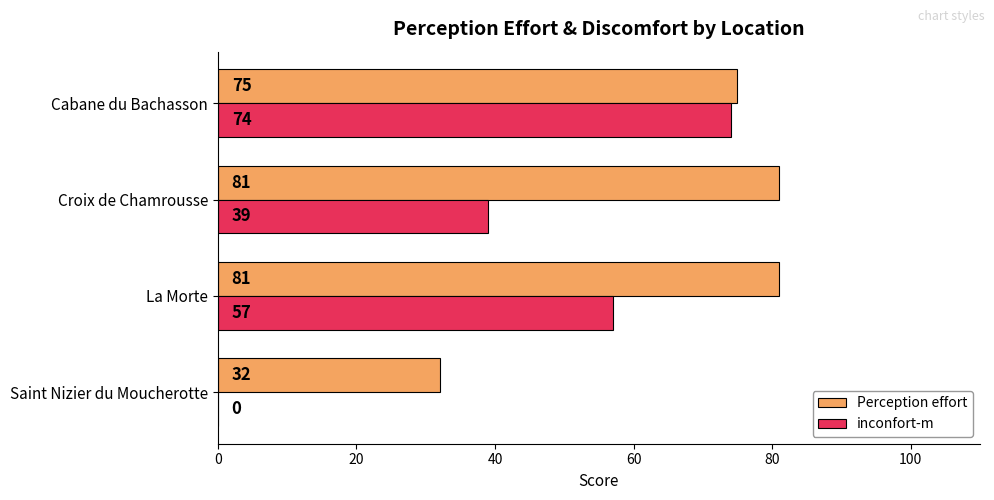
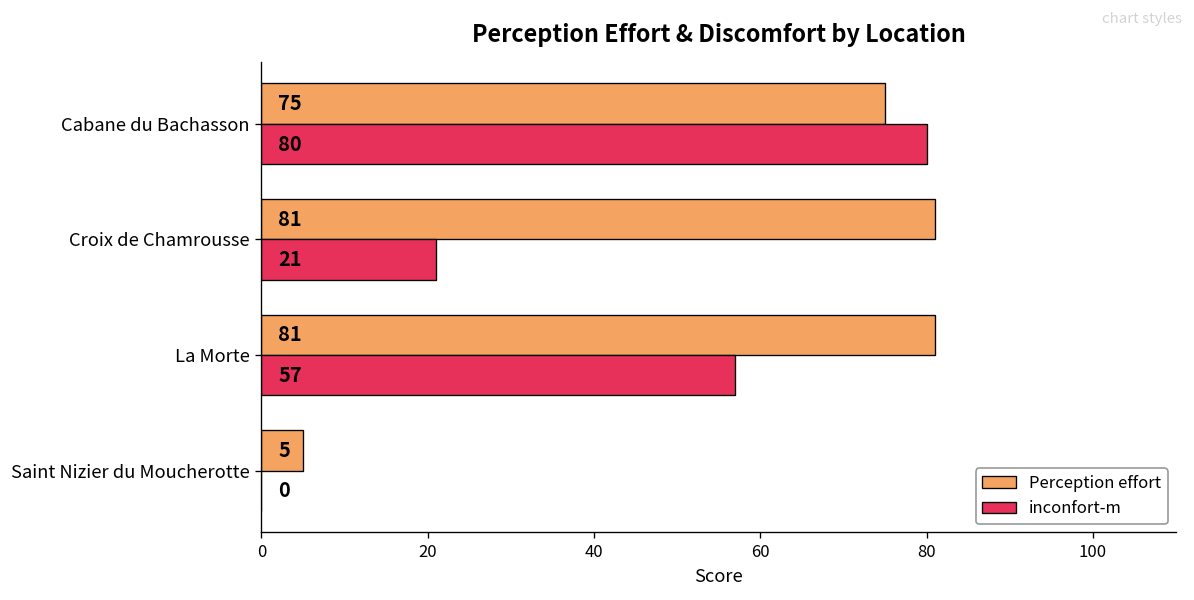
  {
    "Perception effort": {
      "Cabane du Bachasson": 75,
      "Croix de Chamrousse": 81,
      "La Morte": 81,
-     "Saint Nizier du Moucherotte": 32
+     "Saint Nizier du Moucherotte": 5
    },
    "inconfort-m": {
-     "Cabane du Bachasson": 74,
-     "Croix de Chamrousse": 39,
+     "Cabane du Bachasson": 80,
+     "Croix de Chamrousse": 21,
      "La Morte": 57,
      "Saint Nizier du Moucherotte": 0
    }
  }
